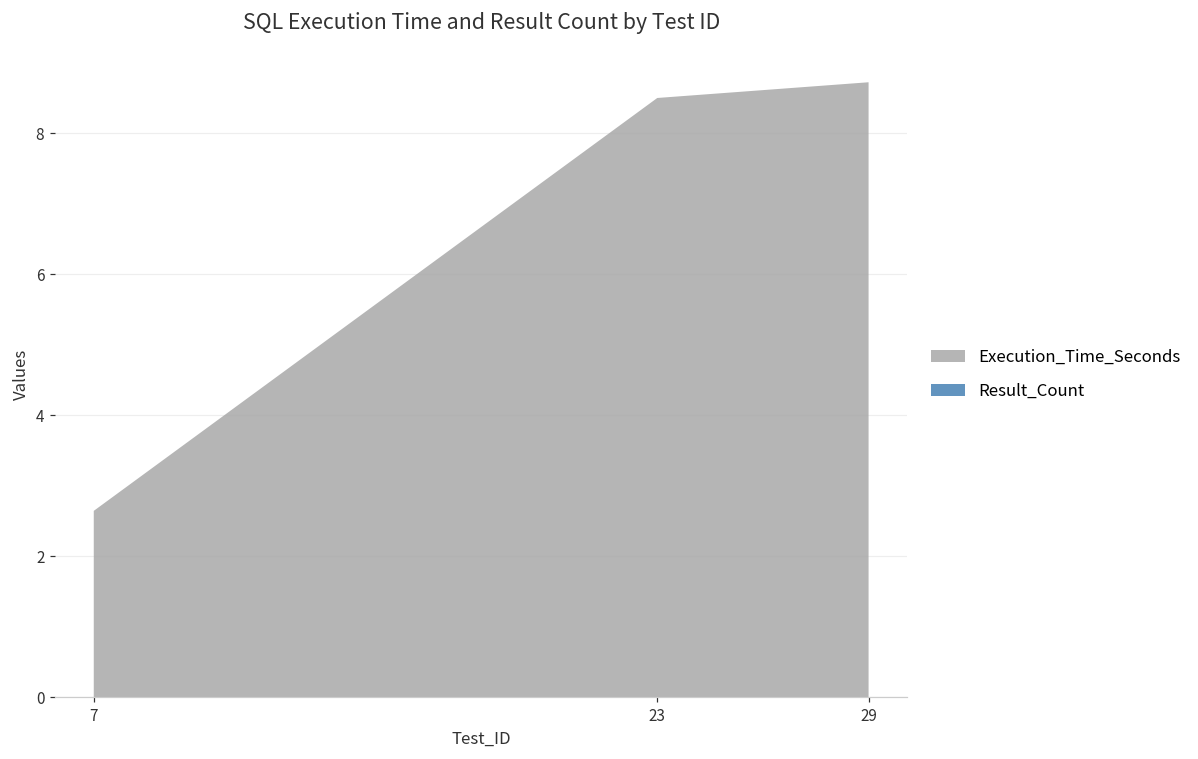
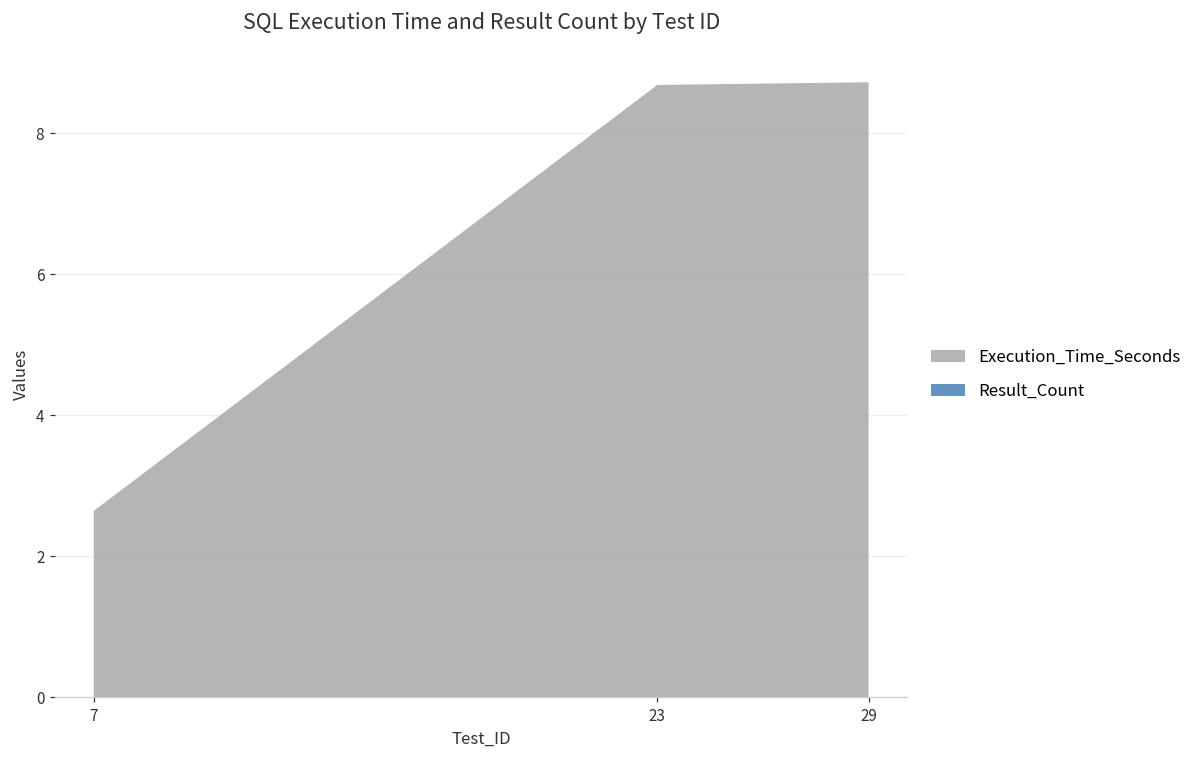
  {
    "Execution_Time_Seconds": {
      "7": 2.6,
-     "23": 8.5,
+     "23": 8.7,
      "29": 8.7
    },
    "Result_Count": {
      "7": 0.0,
      "23": 0.0,
      "29": 0.0
    }
  }
